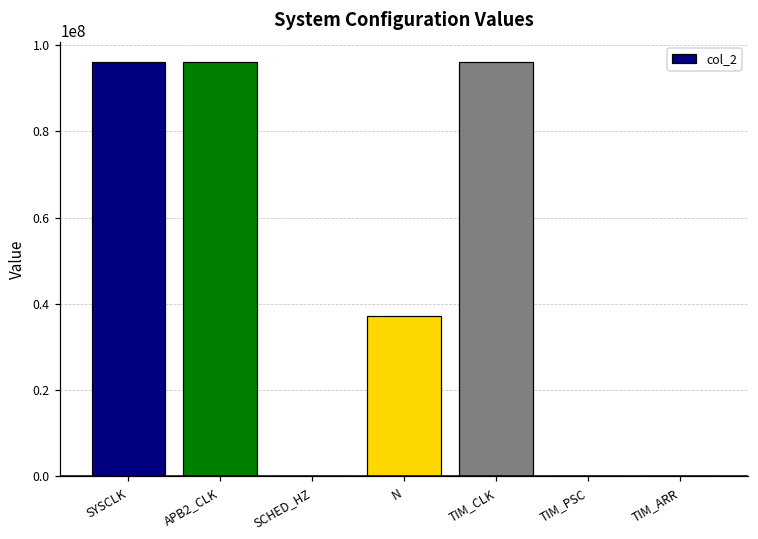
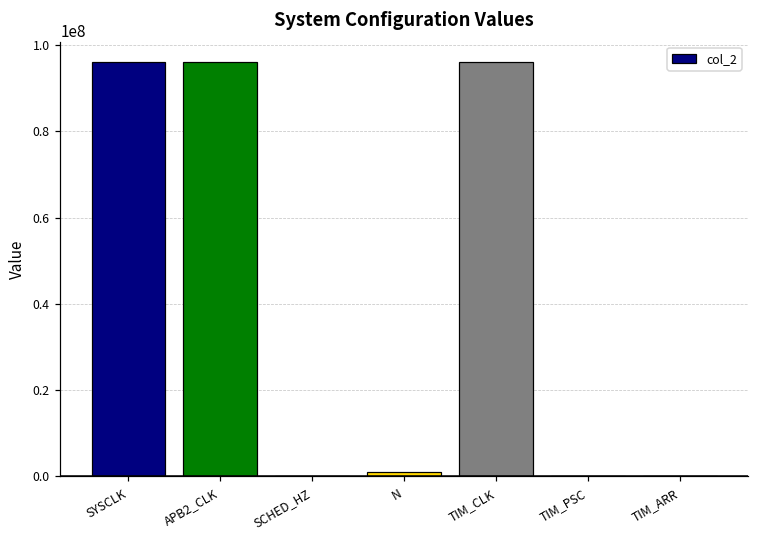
  {
    "SYSCLK": 96000000,
    "APB2_CLK": 96000000,
-   "N": 37000000,
+   "N": 1000000,
    "TIM_CLK": 96000000
  }
